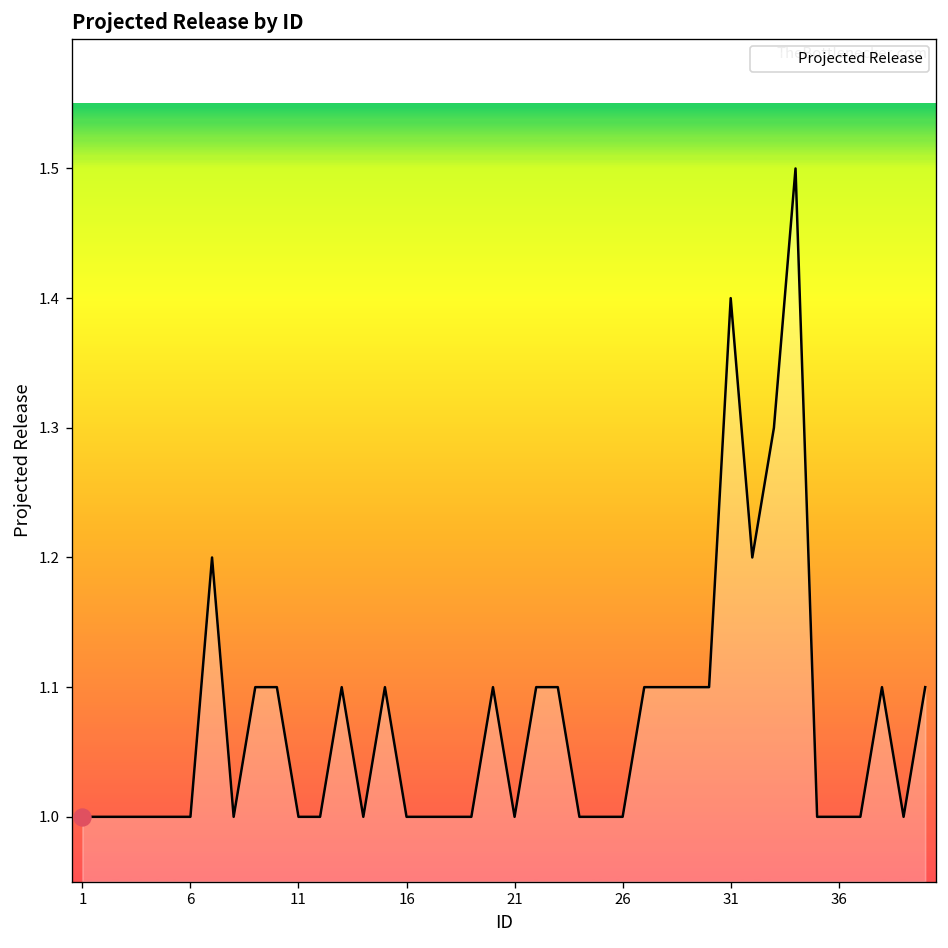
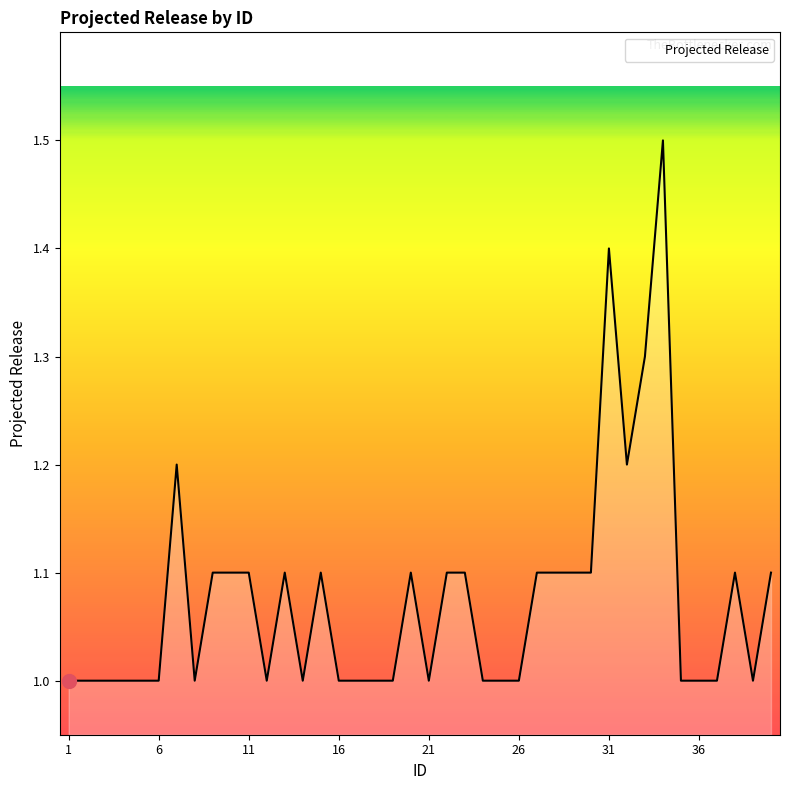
  {
    "Projected Release": {
      "6": 1.0,
-     "11": 1.0,
+     "11": 1.1,
      "16": 1.0,
      "21": 1.0,
      "26": 1.0,
      "31": 1.4,
      "36": 1.0
    }
  }
